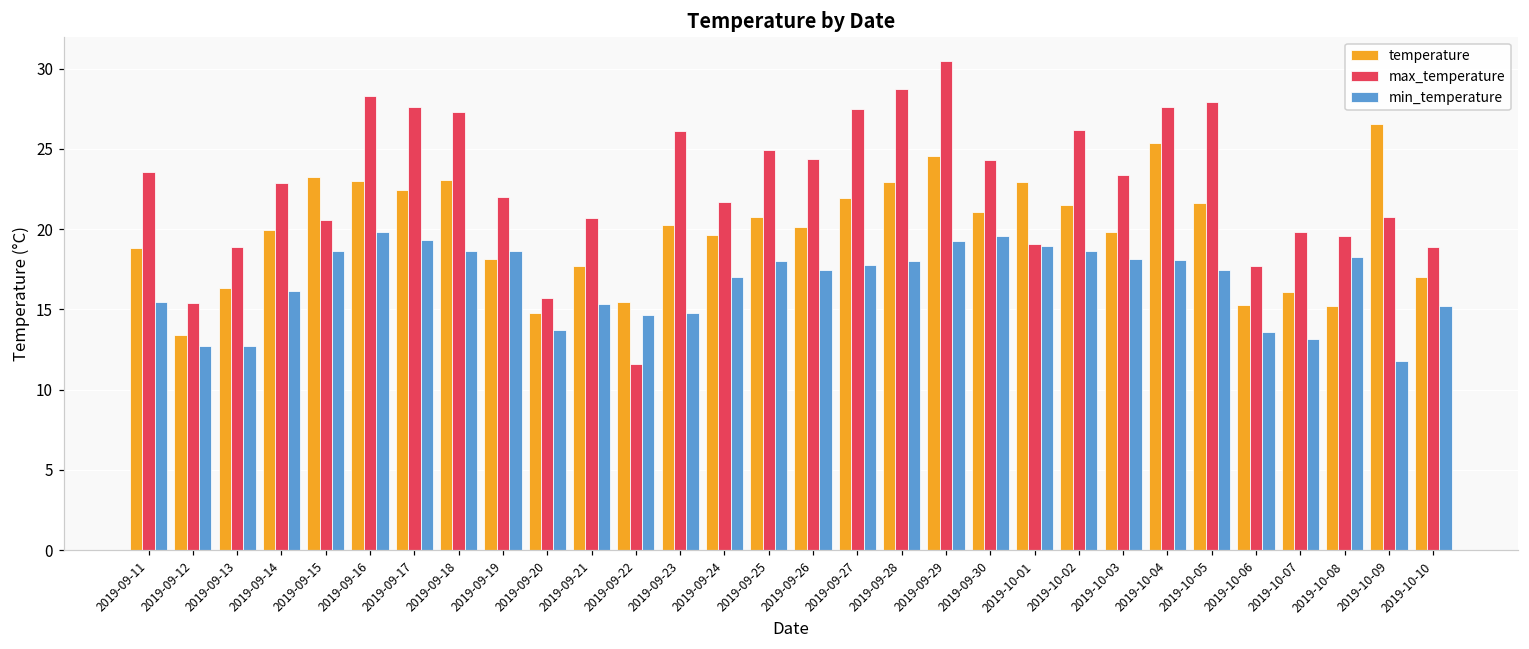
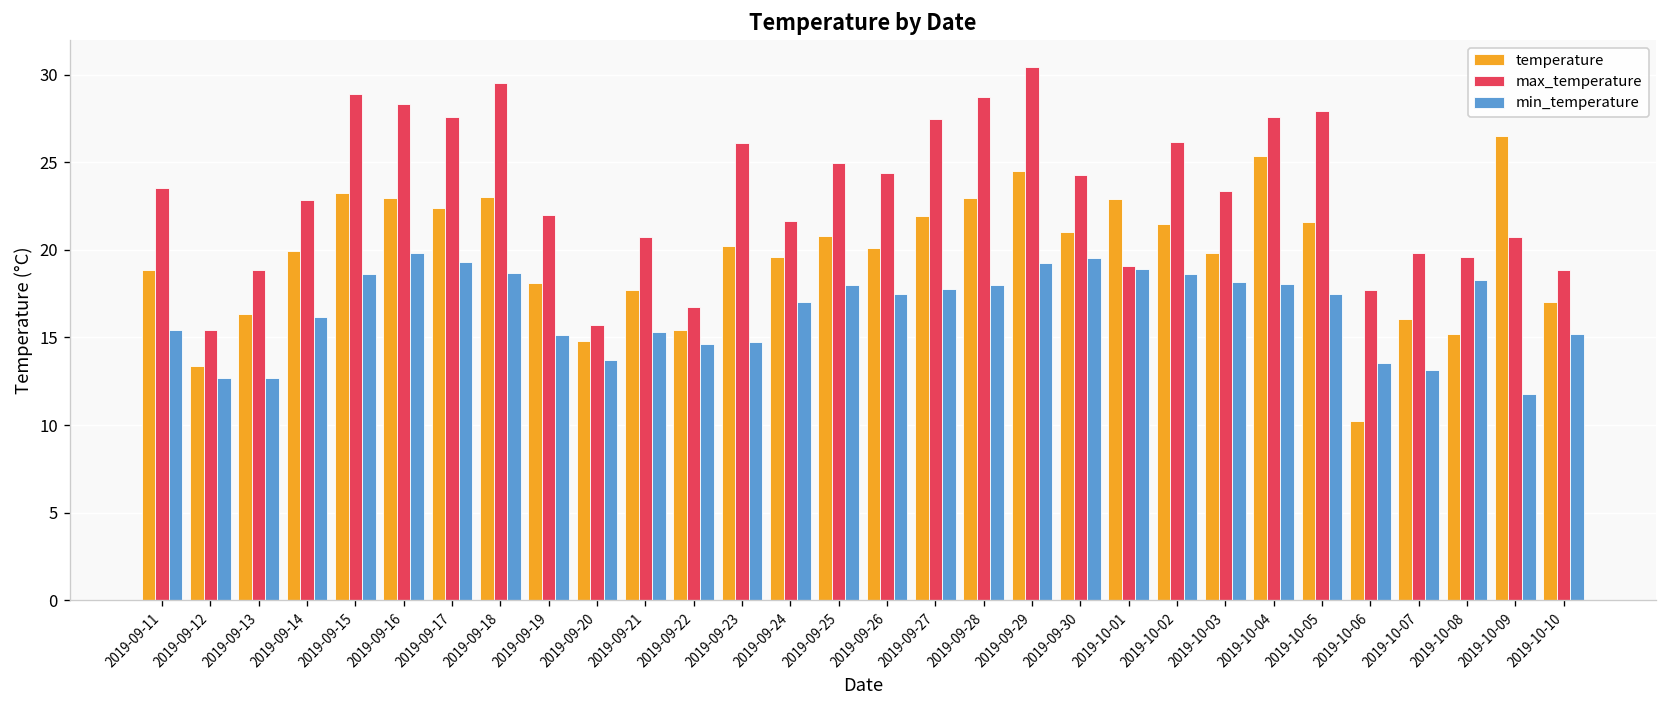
  {
    "temperature": {
      "2019-09-11": 18.8,
      "2019-09-12": 13.4,
      "2019-09-13": 16.3,
      "2019-09-14": 19.9,
      "2019-09-15": 23.2,
      "2019-09-16": 23.0,
      "2019-09-17": 22.4,
      "2019-09-18": 23.0,
      "2019-09-19": 18.1,
      "2019-09-20": 14.8,
      "2019-09-21": 17.7,
      "2019-09-22": 15.4,
      "2019-09-23": 20.2,
      "2019-09-24": 19.6,
      "2019-09-25": 20.8,
      "2019-09-26": 20.1,
      "2019-09-27": 21.9,
      "2019-09-28": 23.0,
      "2019-09-29": 24.5,
      "2019-09-30": 21.1,
      "2019-10-01": 22.9,
      "2019-10-02": 21.5,
      "2019-10-03": 19.8,
      "2019-10-04": 25.4,
      "2019-10-05": 21.6,
-     "2019-10-06": 15.3,
+     "2019-10-06": 10.2,
      "2019-10-07": 16.1,
      "2019-10-08": 15.2,
      "2019-10-09": 26.5,
      "2019-10-10": 17.0
    },
    "max_temperature": {
      "2019-09-11": 23.5,
      "2019-09-12": 15.4,
      "2019-09-13": 18.9,
      "2019-09-14": 22.9,
-     "2019-09-15": 20.6,
+     "2019-09-15": 28.9,
      "2019-09-16": 28.3,
      "2019-09-17": 27.6,
-     "2019-09-18": 27.3,
+     "2019-09-18": 29.5,
      "2019-09-19": 22.0,
      "2019-09-20": 15.7,
      "2019-09-21": 20.7,
-     "2019-09-22": 11.6,
+     "2019-09-22": 16.8,
      "2019-09-23": 26.1,
      "2019-09-24": 21.7,
      "2019-09-25": 25.0,
      "2019-09-26": 24.4,
      "2019-09-27": 27.5,
      "2019-09-28": 28.7,
      "2019-09-29": 30.5,
      "2019-09-30": 24.3,
      "2019-10-01": 19.1,
      "2019-10-02": 26.2,
      "2019-10-03": 23.4,
      "2019-10-04": 27.6,
      "2019-10-05": 28.0,
      "2019-10-06": 17.7,
      "2019-10-07": 19.8,
      "2019-10-08": 19.6,
      "2019-10-09": 20.7,
      "2019-10-10": 18.9
    },
    "min_temperature": {
      "2019-09-11": 15.4,
      "2019-09-12": 12.7,
      "2019-09-13": 12.7,
      "2019-09-14": 16.2,
      "2019-09-15": 18.6,
      "2019-09-16": 19.8,
      "2019-09-17": 19.3,
      "2019-09-18": 18.7,
-     "2019-09-19": 18.6,
+     "2019-09-19": 15.1,
      "2019-09-20": 13.7,
      "2019-09-21": 15.3,
      "2019-09-22": 14.6,
      "2019-09-23": 14.8,
      "2019-09-24": 17.0,
      "2019-09-25": 18.0,
      "2019-09-26": 17.5,
      "2019-09-27": 17.8,
      "2019-09-28": 18.0,
      "2019-09-29": 19.2,
      "2019-09-30": 19.6,
      "2019-10-01": 18.9,
      "2019-10-02": 18.6,
      "2019-10-03": 18.2,
      "2019-10-04": 18.1,
      "2019-10-05": 17.5,
      "2019-10-06": 13.6,
      "2019-10-07": 13.2,
      "2019-10-08": 18.3,
      "2019-10-09": 11.8,
      "2019-10-10": 15.2
    }
  }
